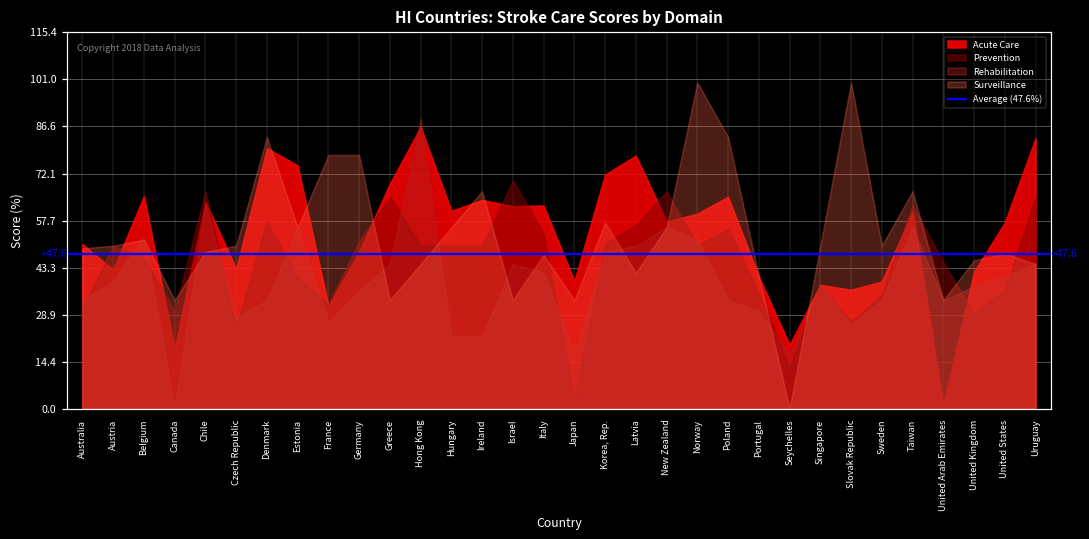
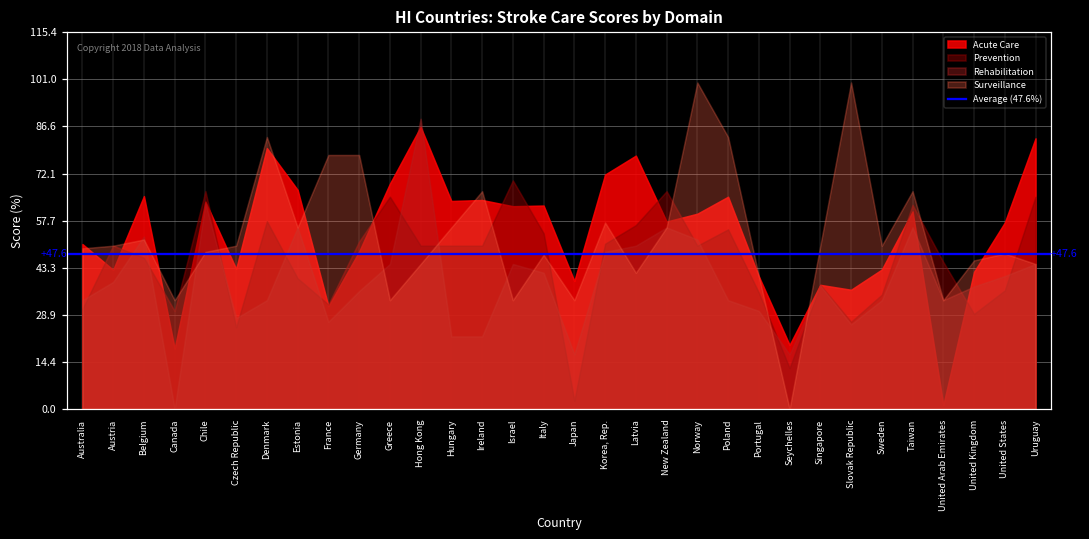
  {
    "Acute Care": {
      "Austria": 43,
      "Belgium": 65,
      "Canada": 19,
      "Czech Republic": 43,
      "Denmark": 80,
-     "Estonia": 75,
+     "Estonia": 67,
      "Germany": 48,
      "Greece": 69,
      "Hong Kong": 86,
-     "Hungary": 61,
+     "Hungary": 64,
      "Ireland": 64,
      "Israel": 62,
      "Italy": 62,
      "Japan": 39,
      "Korea, Rep.": 72,
      "Latvia": 78,
      "New Zealand": 57,
      "Norway": 60,
      "Poland": 65,
      "Seychelles": 20,
      "Slovak Republic": 37,
-     "Sweden": 39,
+     "Sweden": 43,
      "Taiwan": 61,
      "United Arab Emirates": 1,
      "United Kingdom": 42,
      "United States": 57,
      "Uruguay": 83
    }
  }
